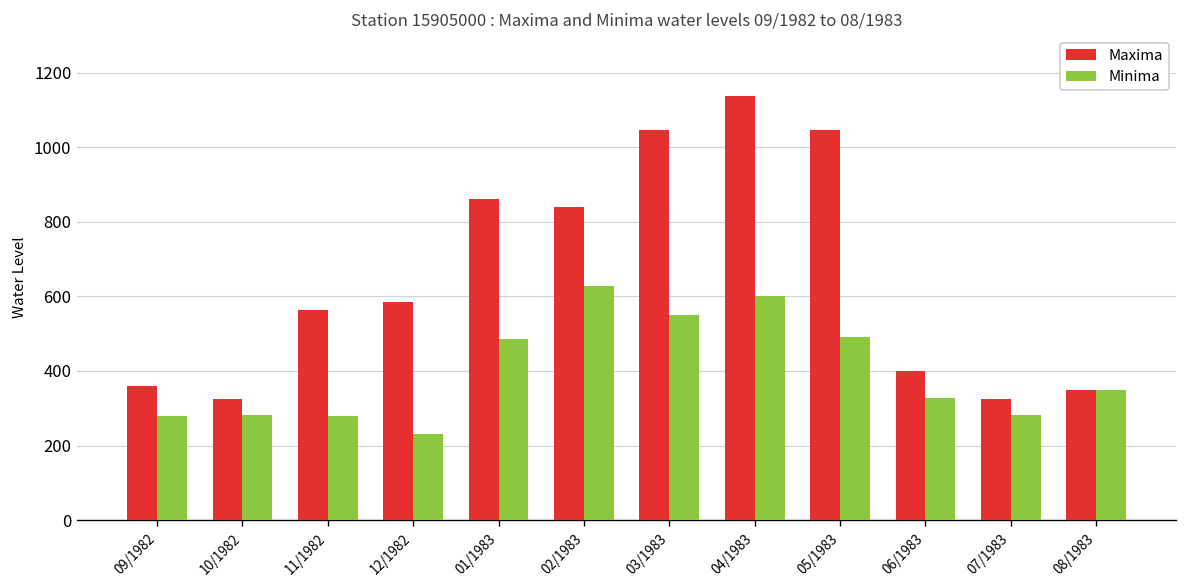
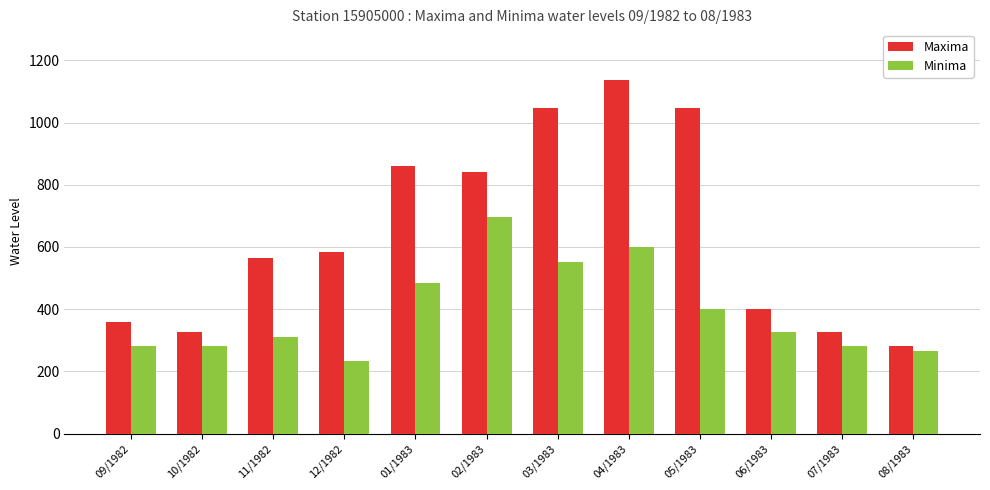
  {
    "Maxima": {
      "09/1982": 360,
      "10/1982": 330,
      "11/1982": 560,
      "12/1982": 590,
      "01/1983": 860,
      "02/1983": 840,
      "03/1983": 1050,
      "04/1983": 1140,
      "05/1983": 1050,
      "06/1983": 400,
      "07/1983": 330,
-     "08/1983": 350
+     "08/1983": 280
    },
    "Minima": {
      "09/1982": 280,
      "10/1982": 280,
-     "11/1982": 280,
+     "11/1982": 310,
      "12/1982": 230,
      "01/1983": 490,
-     "02/1983": 630,
+     "02/1983": 700,
      "03/1983": 550,
      "04/1983": 600,
-     "05/1983": 490,
+     "05/1983": 400,
      "06/1983": 330,
      "07/1983": 280,
-     "08/1983": 350
+     "08/1983": 270
    }
  }
